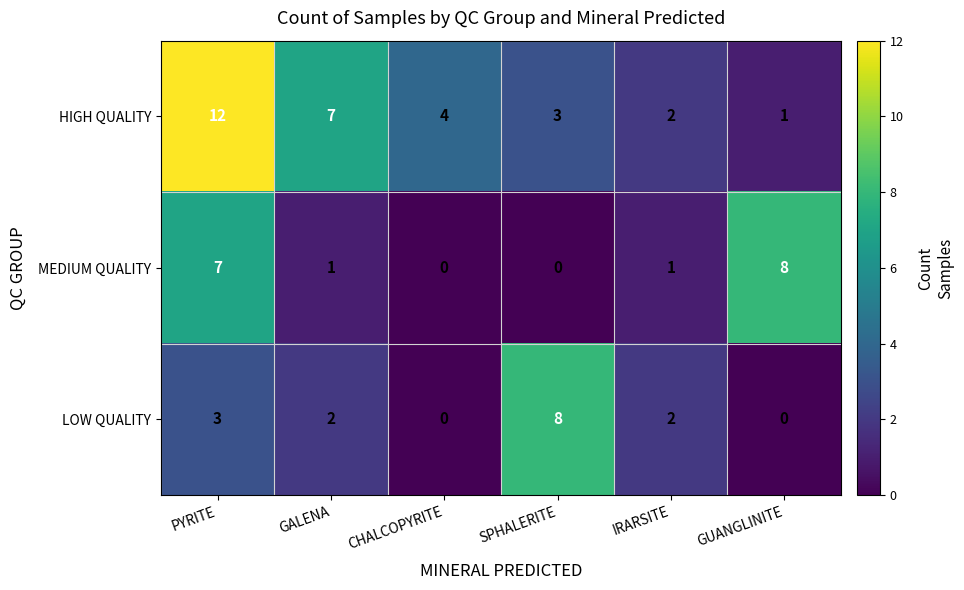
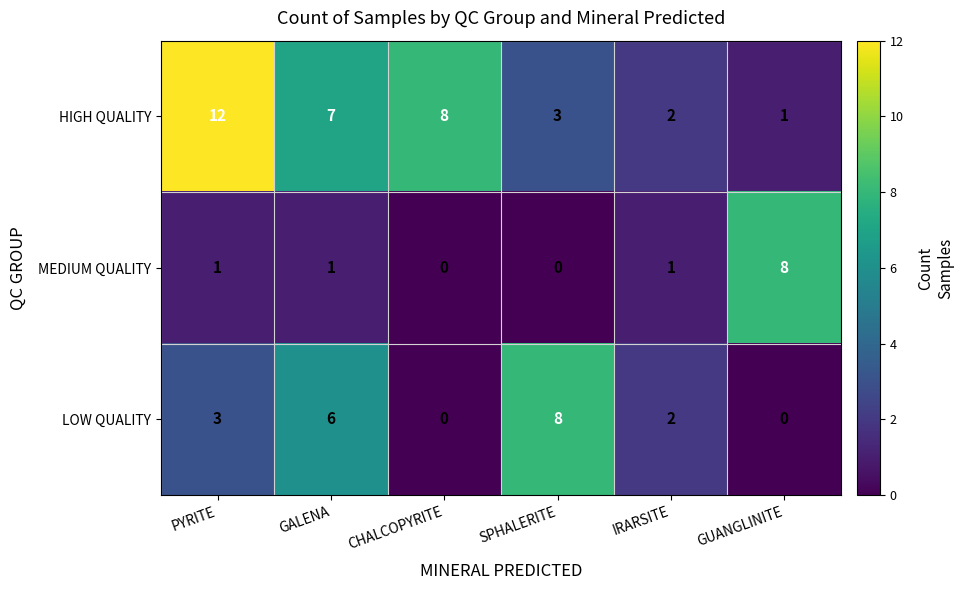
  {
    "HIGH QUALITY": {
      "PYRITE": 12,
      "GALENA": 7,
-     "CHALCOPYRITE": 4,
+     "CHALCOPYRITE": 8,
      "SPHALERITE": 3,
      "IRARSITE": 2,
      "GUANGLINITE": 1
    },
    "MEDIUM QUALITY": {
-     "PYRITE": 7,
+     "PYRITE": 1,
      "GALENA": 1,
      "CHALCOPYRITE": 0,
      "SPHALERITE": 0,
      "IRARSITE": 1,
      "GUANGLINITE": 8
    },
    "LOW QUALITY": {
      "PYRITE": 3,
-     "GALENA": 2,
+     "GALENA": 6,
      "CHALCOPYRITE": 0,
      "SPHALERITE": 8,
      "IRARSITE": 2,
      "GUANGLINITE": 0
    }
  }
